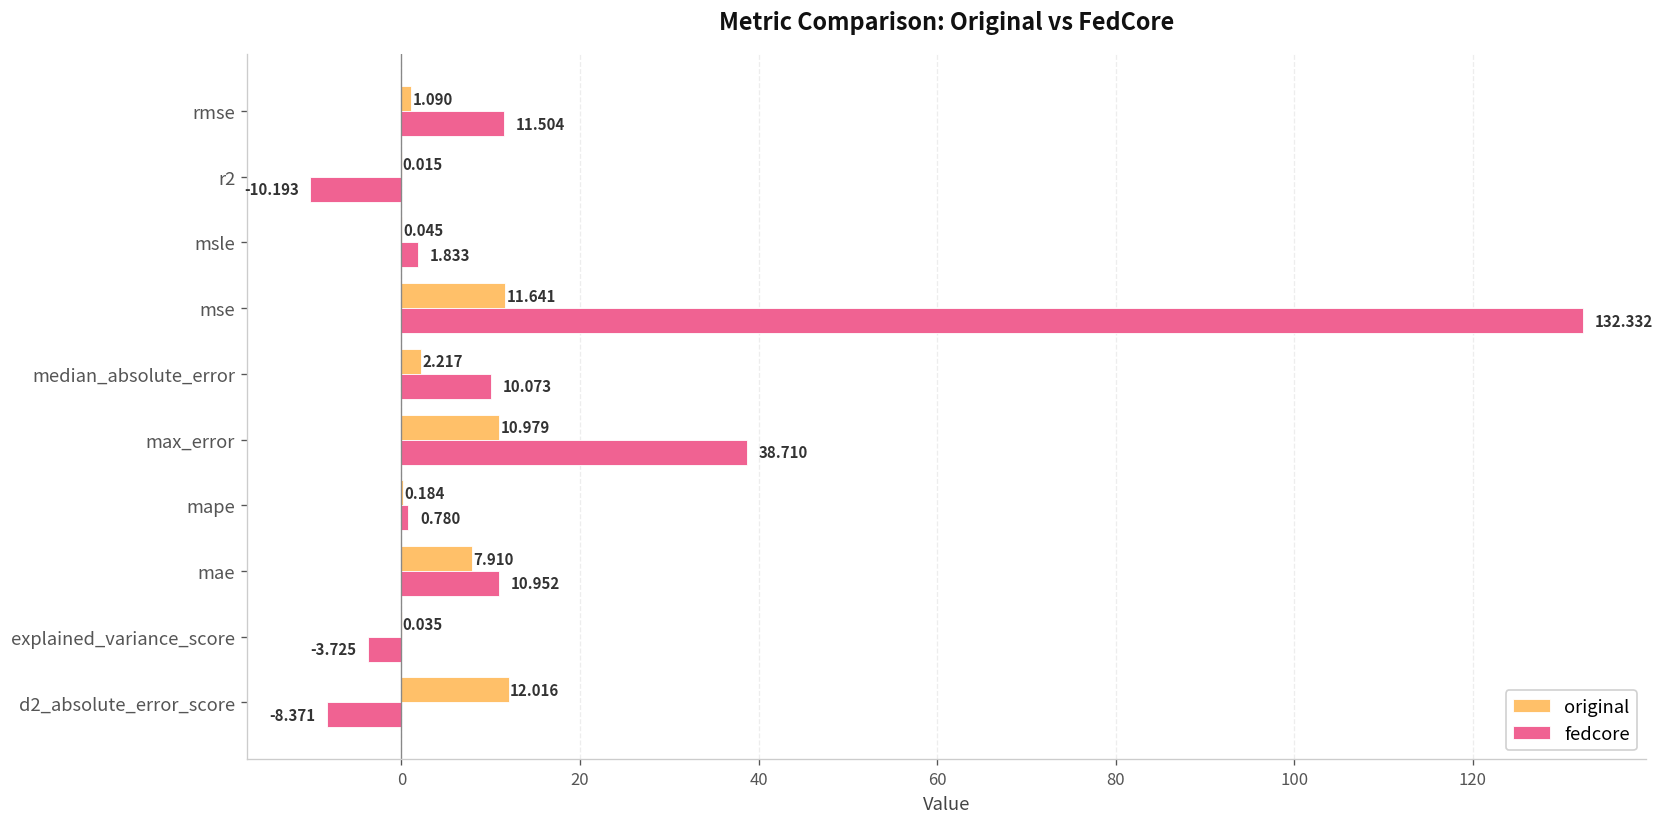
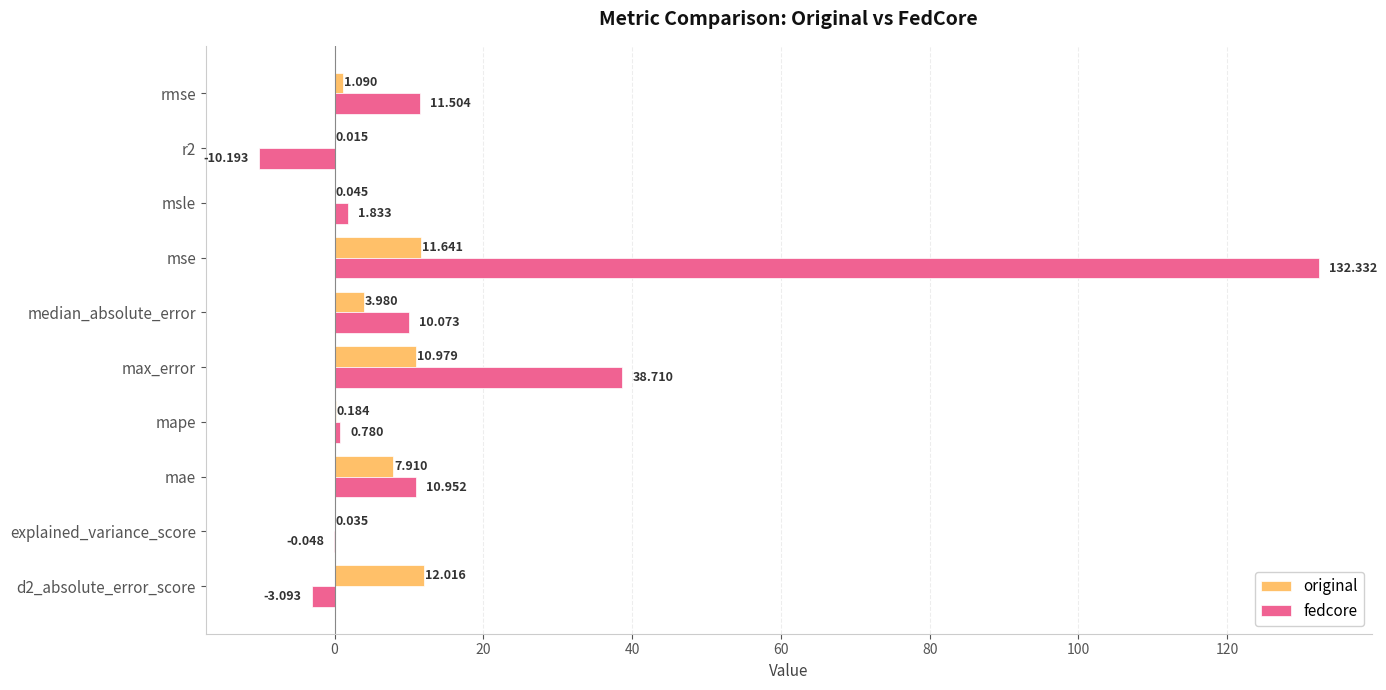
  {
    "original": {
      "rmse": 1.090,
      "r2": 0.015,
      "msle": 0.045,
      "mse": 11.641,
-     "median_absolute_error": 2.217,
+     "median_absolute_error": 3.980,
      "max_error": 10.979,
      "mape": 0.184,
      "mae": 7.910,
      "explained_variance_score": 0.035,
      "d2_absolute_error_score": 12.016
    },
    "fedcore": {
      "rmse": 11.504,
      "r2": -10.193,
      "msle": 1.833,
      "mse": 132.332,
      "median_absolute_error": 10.073,
      "max_error": 38.710,
      "mape": 0.780,
      "mae": 10.952,
-     "explained_variance_score": -3.725,
-     "d2_absolute_error_score": -8.371
+     "explained_variance_score": -0.048,
+     "d2_absolute_error_score": -3.093
    }
  }
